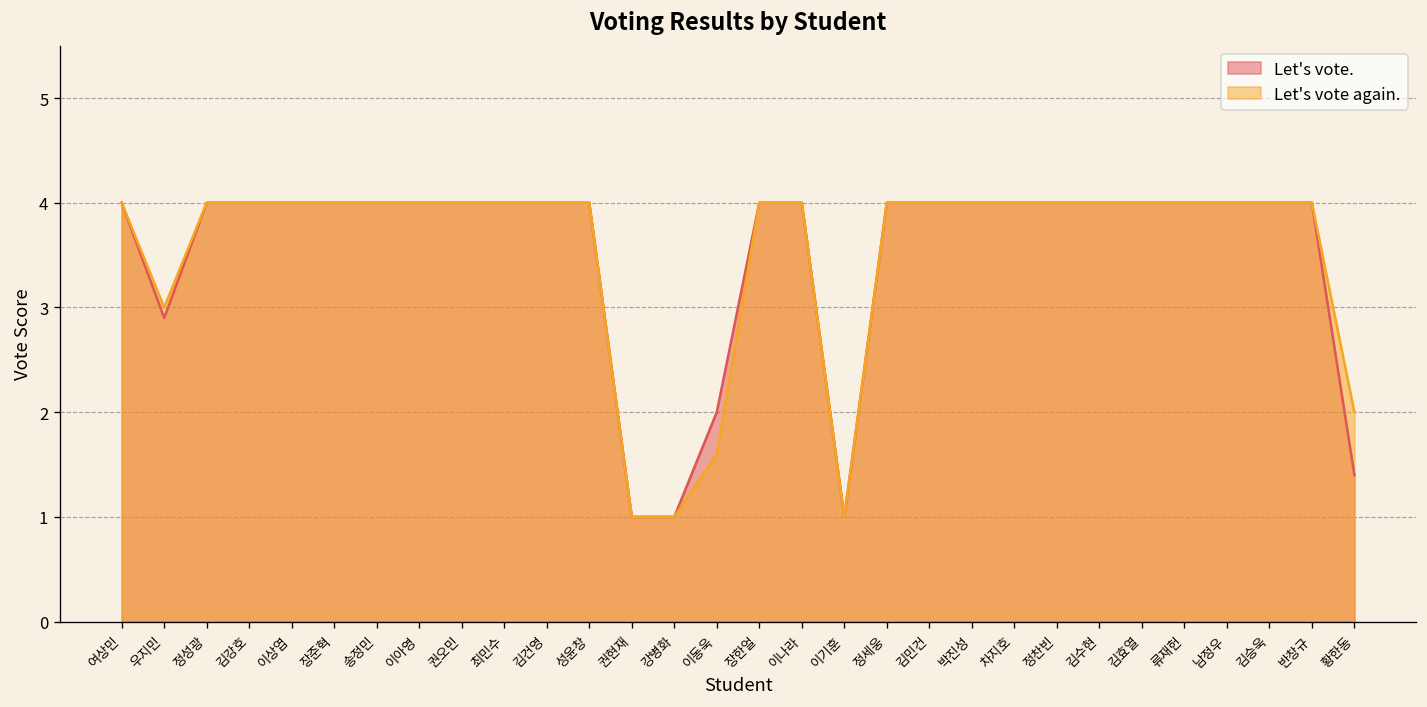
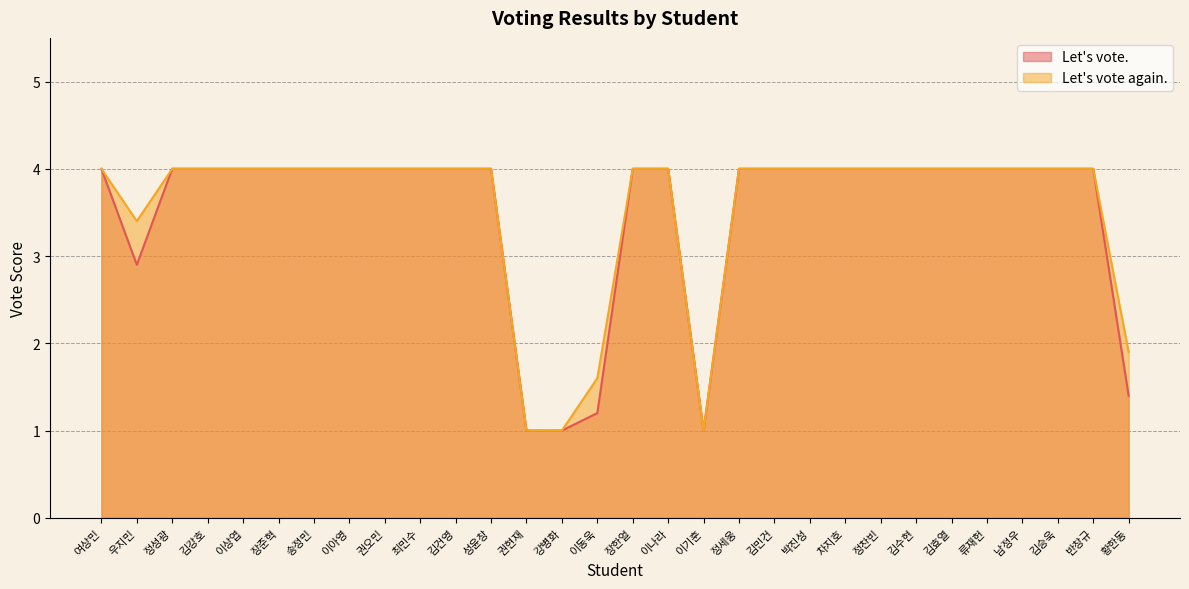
  {
    "Let's vote.": {
      "우지민": 2.9,
-     "이동욱": 2.0,
+     "이동욱": 1.2,
      "황한동": 1.4
    },
    "Let's vote again.": {
-     "우지민": 3.0,
+     "우지민": 3.4,
      "이동욱": 1.6,
-     "황한동": 2.0
+     "황한동": 1.9
    }
  }
